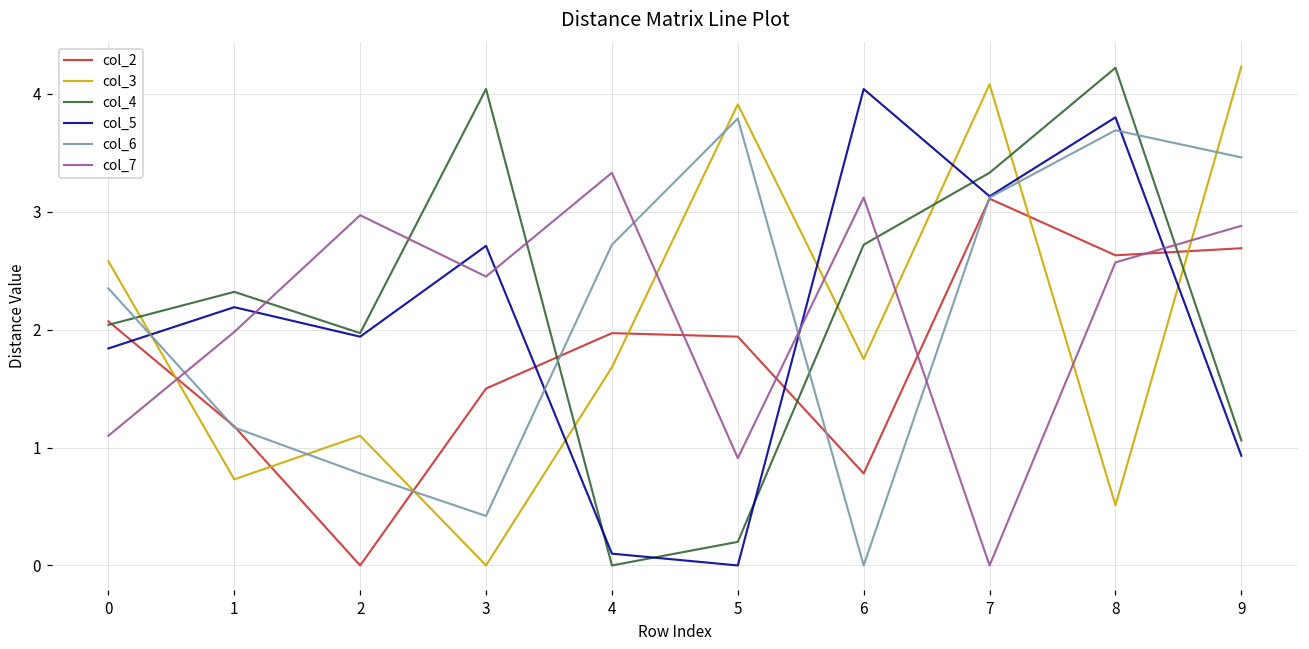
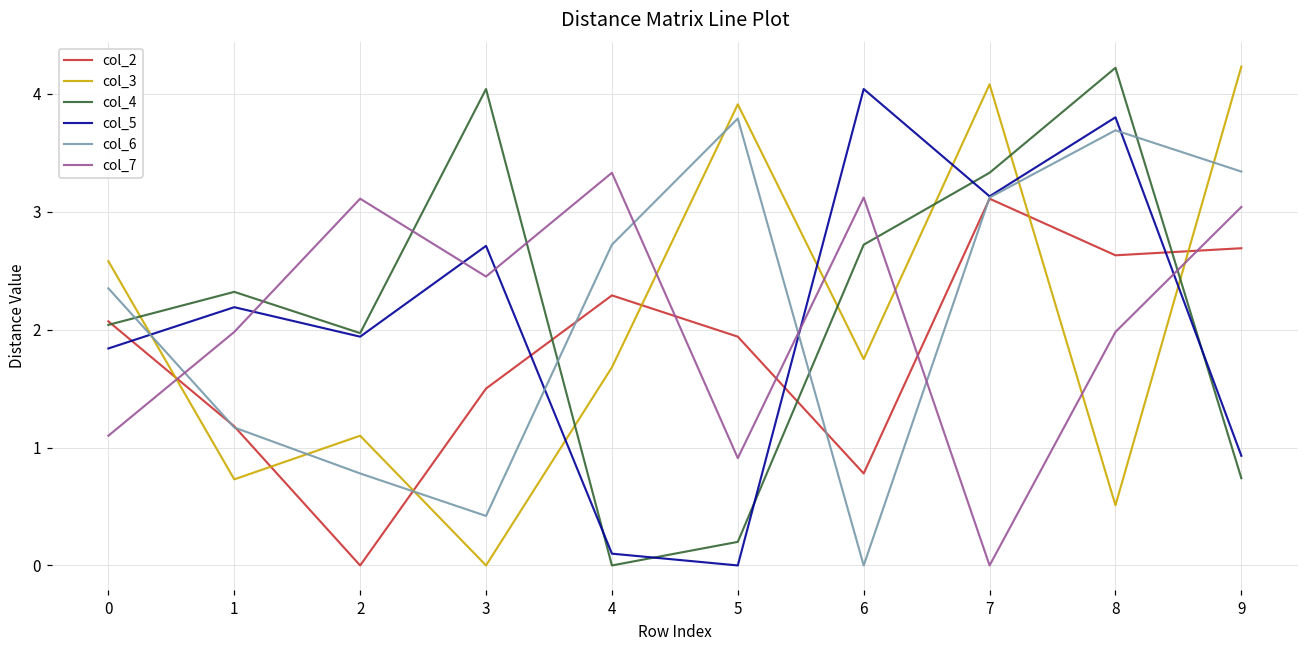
  {
    "col_2": {
      "0": 2.07,
      "2": 0.00,
      "3": 1.50,
-     "4": 1.97,
+     "4": 2.29,
      "5": 1.94,
      "6": 0.78,
      "8": 2.63,
      "9": 2.69
    },
    "col_3": {
      "0": 2.58,
      "1": 0.73,
      "2": 1.10,
      "3": 0.00,
      "4": 1.68,
      "5": 3.91,
      "6": 1.75,
      "7": 4.08,
      "8": 0.51,
      "9": 4.23
    },
    "col_4": {
      "0": 2.04,
      "1": 2.32,
      "2": 1.97,
      "3": 4.04,
      "4": 0.00,
      "5": 0.20,
      "6": 2.72,
      "7": 3.33,
      "8": 4.22,
-     "9": 1.06
+     "9": 0.74
    },
    "col_5": {
      "0": 1.84,
      "1": 2.19,
      "2": 1.94,
      "3": 2.71,
      "4": 0.10,
      "5": 0.00,
      "6": 4.04,
      "8": 3.80,
      "9": 0.93
    },
    "col_6": {
      "0": 2.35,
      "2": 0.78,
      "3": 0.42,
      "4": 2.72,
      "5": 3.79,
      "6": 0.00,
      "8": 3.69,
-     "9": 3.46
+     "9": 3.34
    },
    "col_7": {
      "0": 1.10,
      "1": 1.98,
-     "2": 2.97,
+     "2": 3.11,
      "3": 2.45,
      "4": 3.33,
      "5": 0.91,
      "6": 3.12,
      "7": 0.00,
-     "8": 2.57,
-     "9": 2.88
+     "8": 1.98,
+     "9": 3.04
    }
  }
